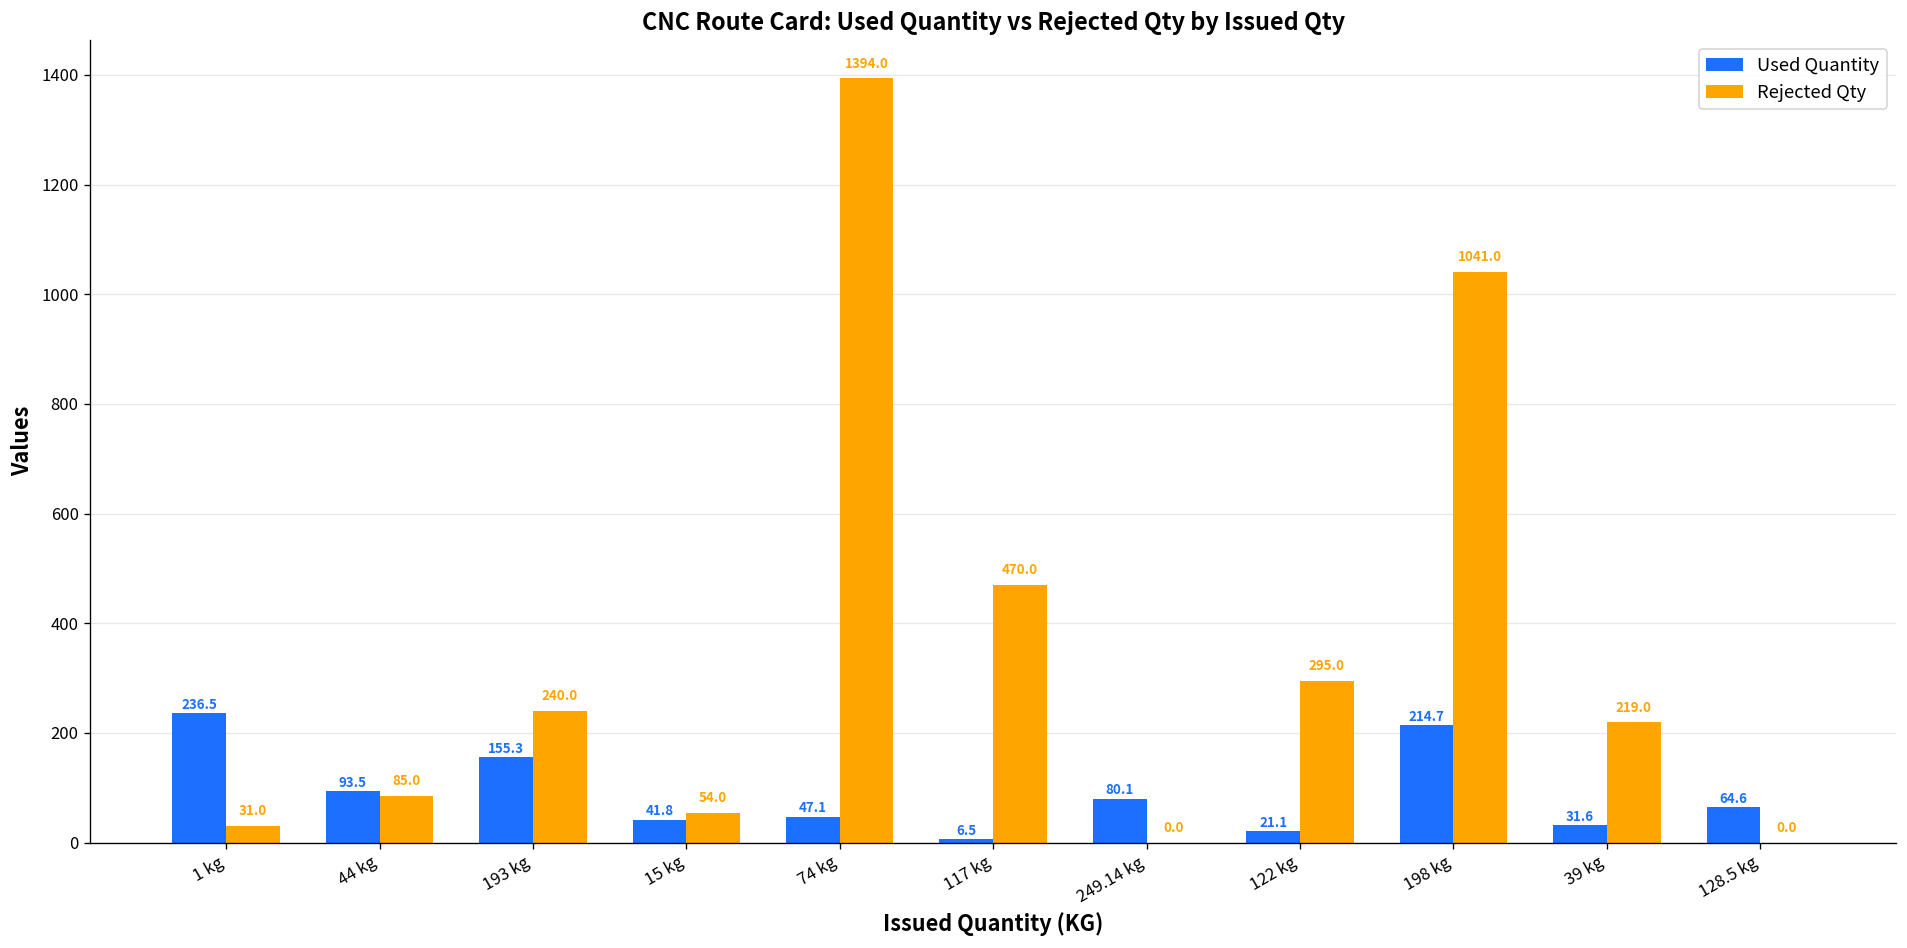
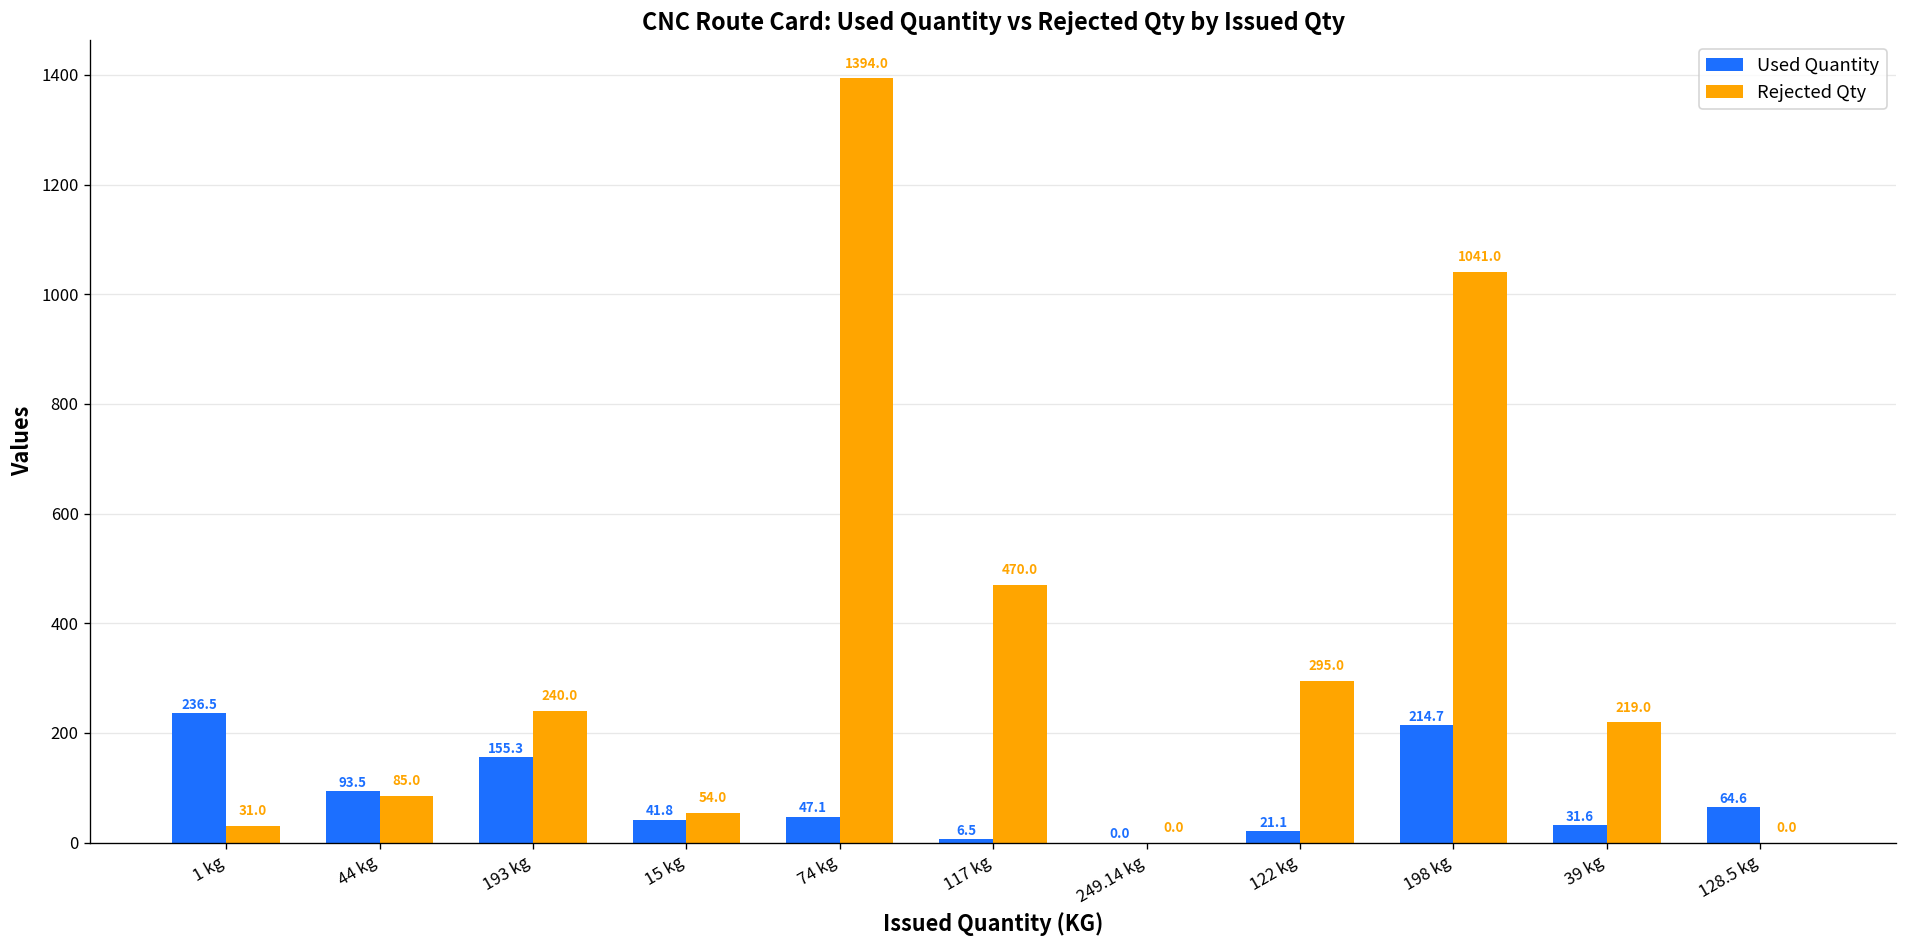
  {
    "Used Quantity": {
      "1 kg": 236.5,
      "44 kg": 93.5,
      "193 kg": 155.3,
      "15 kg": 41.8,
      "74 kg": 47.1,
      "117 kg": 6.5,
-     "249.14 kg": 80.1,
+     "249.14 kg": 0.0,
      "122 kg": 21.1,
      "198 kg": 214.7,
      "39 kg": 31.6,
      "128.5 kg": 64.6
    },
    "Rejected Qty": {
      "1 kg": 31.0,
      "44 kg": 85.0,
      "193 kg": 240.0,
      "15 kg": 54.0,
      "74 kg": 1394.0,
      "117 kg": 470.0,
      "249.14 kg": 0.0,
      "122 kg": 295.0,
      "198 kg": 1041.0,
      "39 kg": 219.0,
      "128.5 kg": 0.0
    }
  }
